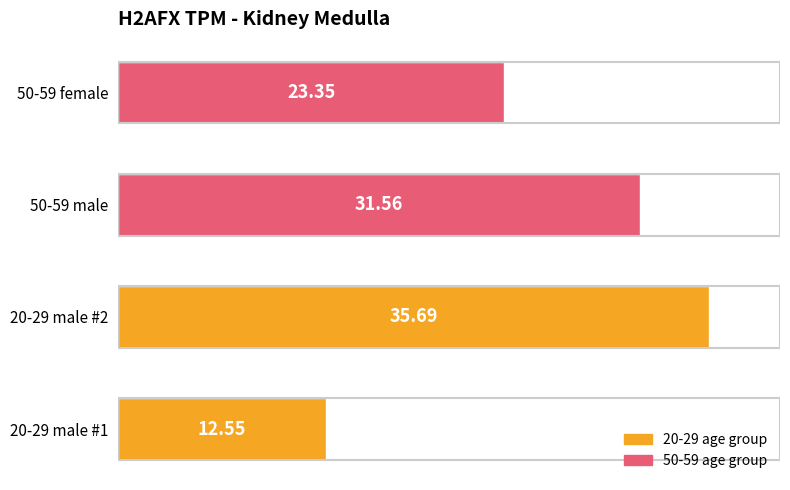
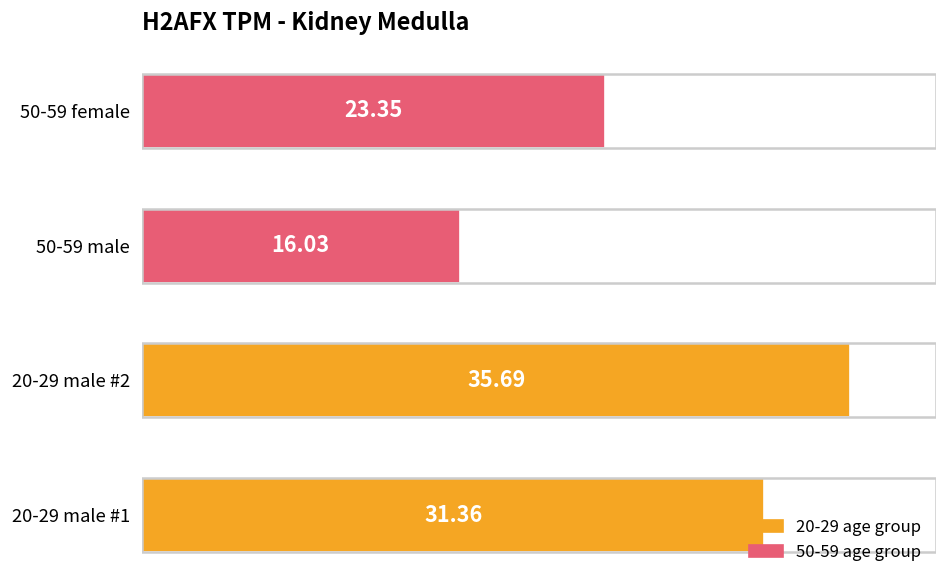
  {
    "50-59 female": 23.35,
-   "50-59 male": 31.56,
+   "50-59 male": 16.03,
    "20-29 male #2": 35.69,
-   "20-29 male #1": 12.55
+   "20-29 male #1": 31.36
  }
